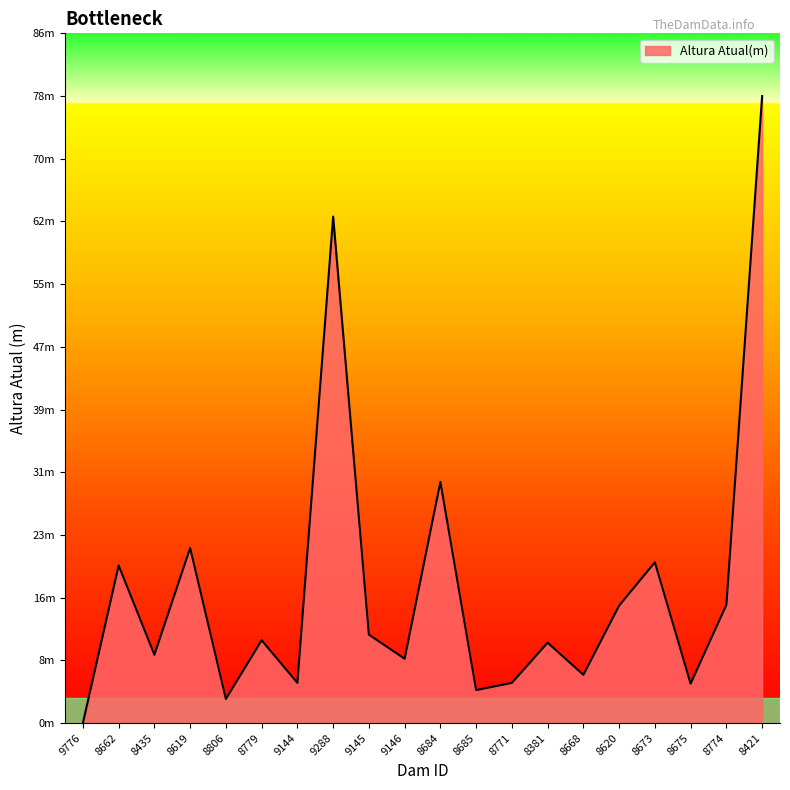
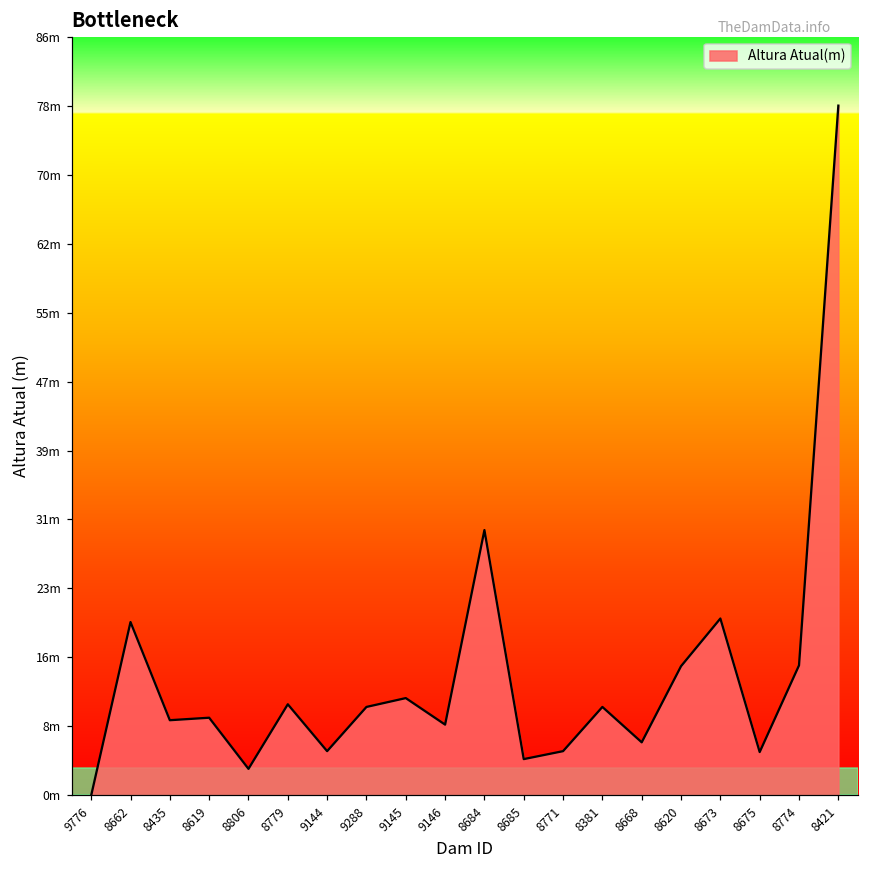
  {
    "8662": "20m",
    "8435": "9m",
-   "8619": "22m",
+   "8619": "9m",
    "8779": "10m",
    "9144": "5m",
-   "9288": "63m",
+   "9288": "10m",
    "9145": "11m",
    "9146": "8m",
    "8684": "30m",
    "8685": "4m",
    "8771": "5m",
    "8381": "10m",
    "8668": "6m",
    "8620": "15m",
    "8673": "20m",
    "8675": "5m",
    "8774": "15m",
    "8421": "78m"
  }
